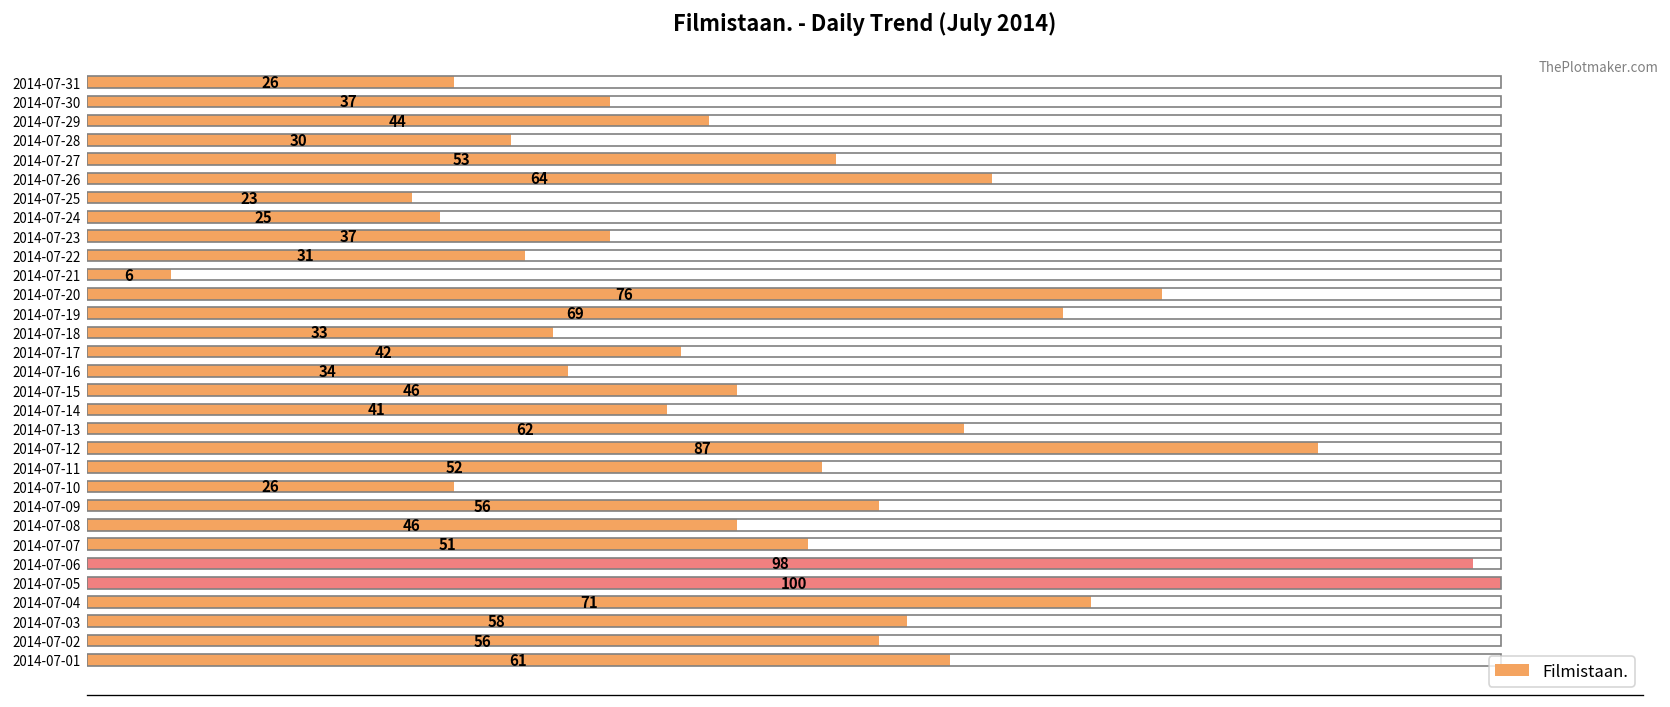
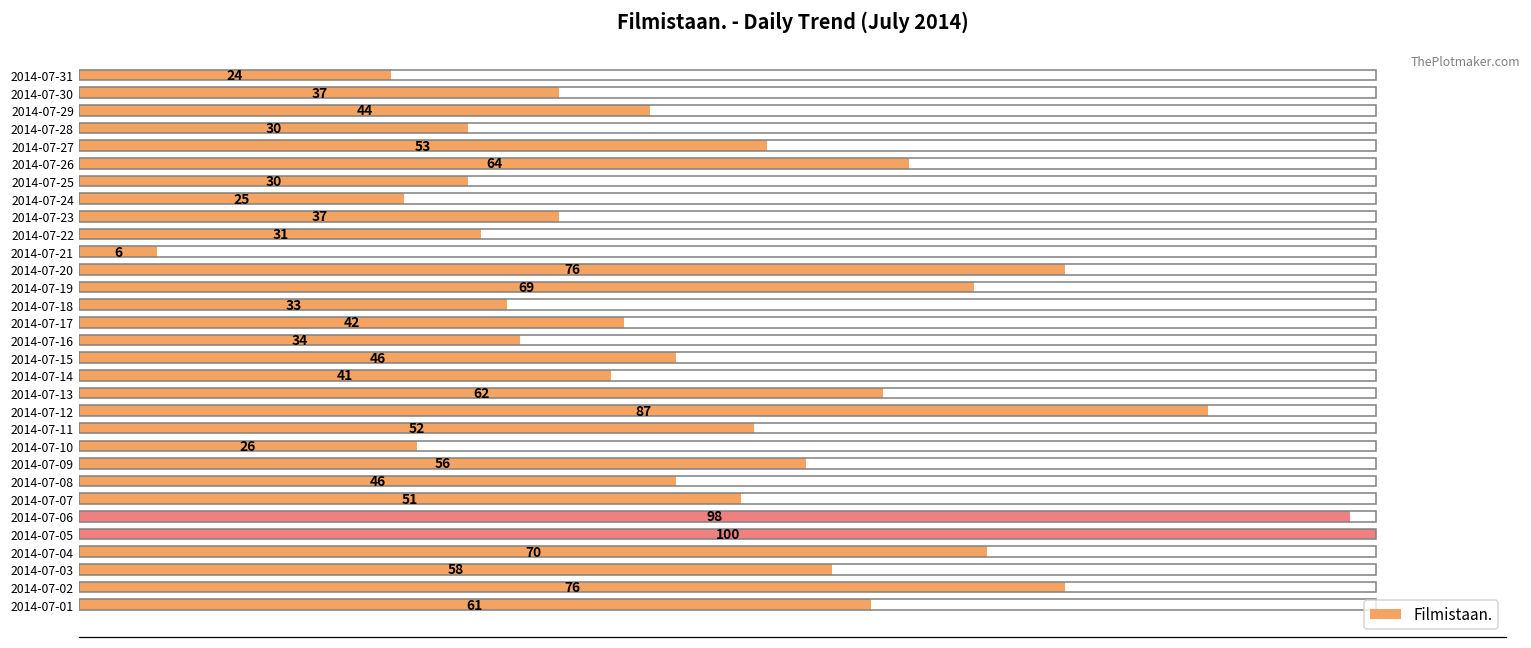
  {
-   "2014-07-31": 26,
+   "2014-07-31": 24,
    "2014-07-30": 37,
    "2014-07-29": 44,
    "2014-07-28": 30,
    "2014-07-27": 53,
    "2014-07-26": 64,
-   "2014-07-25": 23,
+   "2014-07-25": 30,
    "2014-07-24": 25,
    "2014-07-23": 37,
    "2014-07-22": 31,
    "2014-07-21": 6,
    "2014-07-20": 76,
    "2014-07-19": 69,
    "2014-07-18": 33,
    "2014-07-17": 42,
    "2014-07-16": 34,
    "2014-07-15": 46,
    "2014-07-14": 41,
    "2014-07-13": 62,
    "2014-07-12": 87,
    "2014-07-11": 52,
    "2014-07-10": 26,
    "2014-07-09": 56,
    "2014-07-08": 46,
    "2014-07-07": 51,
    "2014-07-06": 98,
    "2014-07-05": 100,
-   "2014-07-04": 71,
+   "2014-07-04": 70,
    "2014-07-03": 58,
-   "2014-07-02": 56,
+   "2014-07-02": 76,
    "2014-07-01": 61
  }
